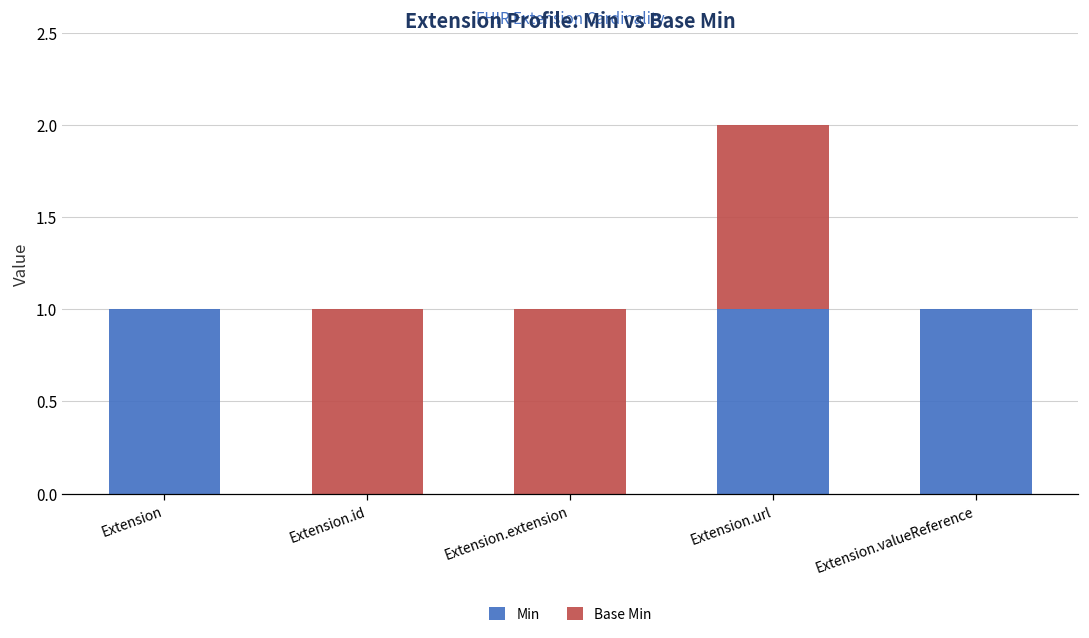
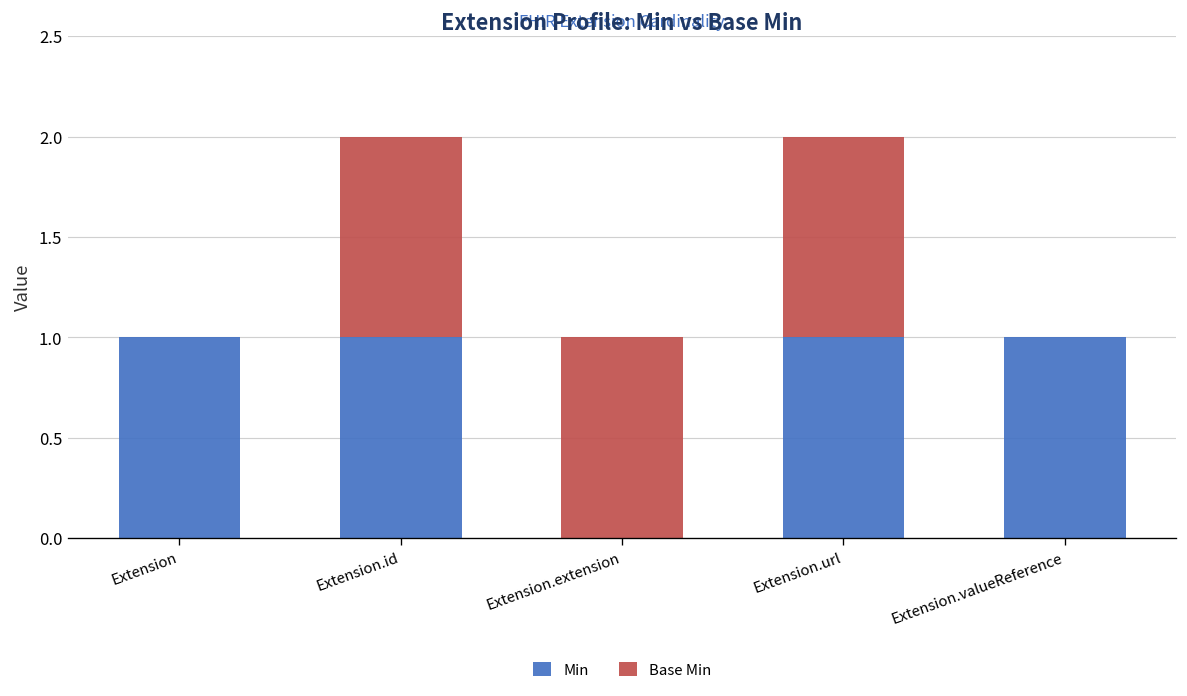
  {
    "Min": {
      "Extension": 1,
-     "Extension.id": 0,
+     "Extension.id": 1,
      "Extension.extension": 0,
      "Extension.url": 1,
      "Extension.valueReference": 1
    },
    "Base Min": {
      "Extension": 0,
      "Extension.id": 1,
      "Extension.extension": 1,
      "Extension.url": 1,
      "Extension.valueReference": 0
    }
  }
